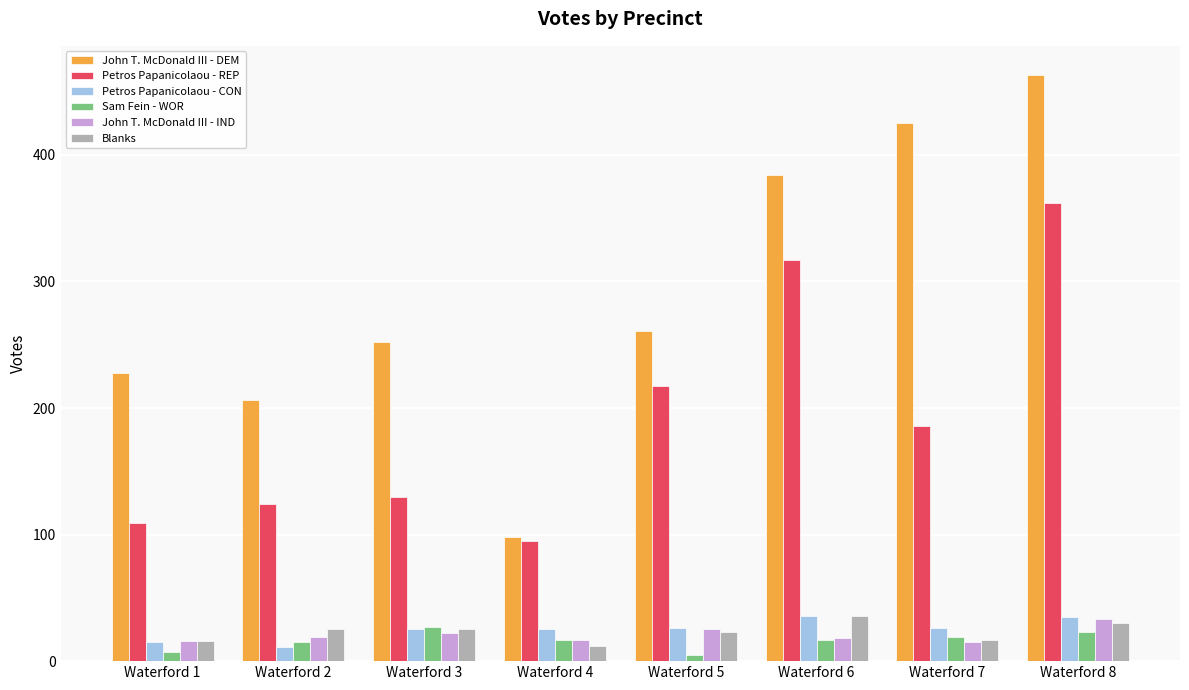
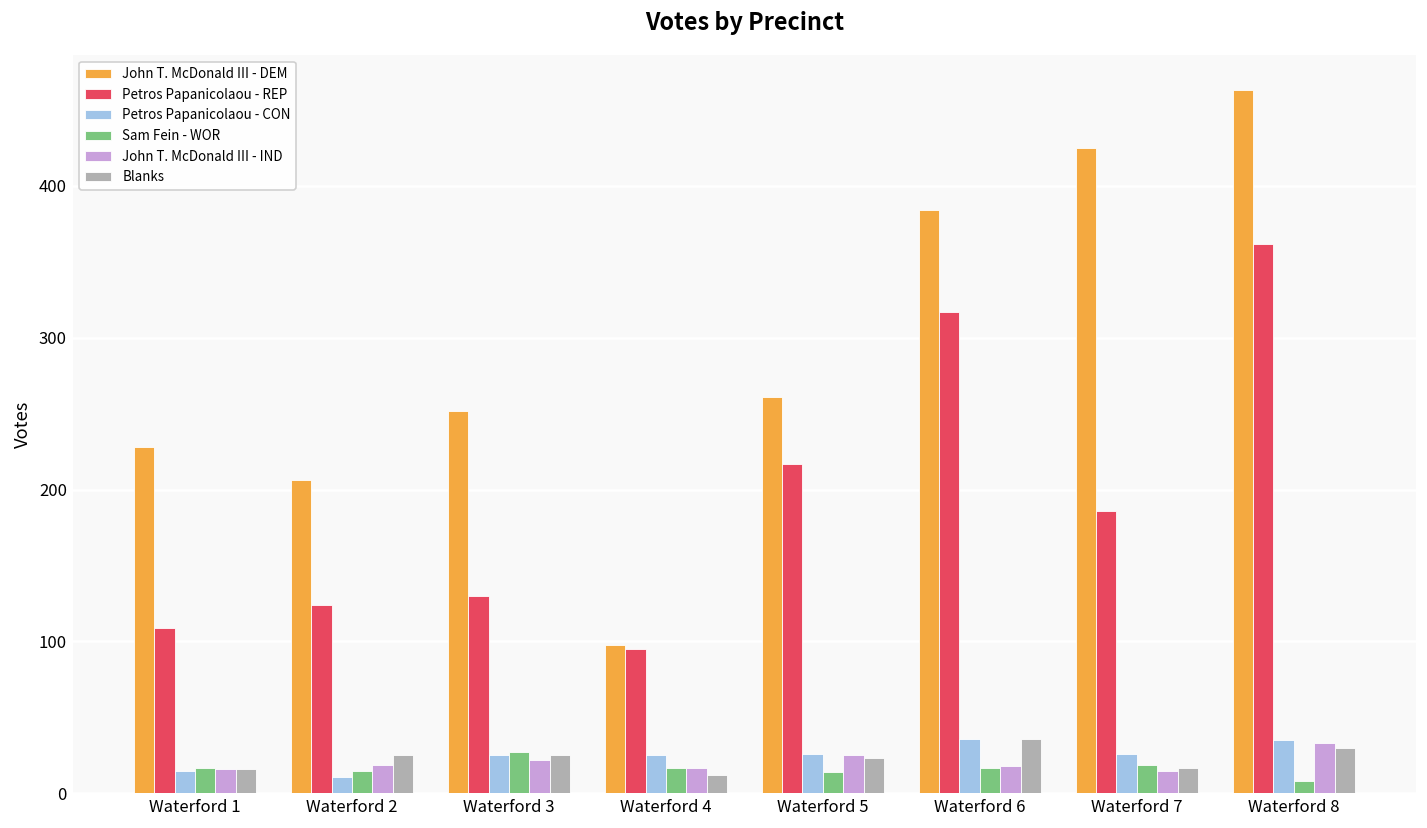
  {
    "John T. McDonald III - DEM": {
      "Waterford 1": 228,
      "Waterford 2": 206,
      "Waterford 3": 252,
      "Waterford 4": 98,
      "Waterford 5": 261,
      "Waterford 6": 384,
      "Waterford 7": 425,
      "Waterford 8": 463
    },
    "Petros Papanicolaou - REP": {
      "Waterford 1": 109,
      "Waterford 2": 124,
      "Waterford 3": 130,
      "Waterford 4": 95,
      "Waterford 5": 217,
      "Waterford 6": 317,
      "Waterford 7": 186,
      "Waterford 8": 362
    },
    "Sam Fein - WOR": {
-     "Waterford 1": 7,
+     "Waterford 1": 17,
      "Waterford 2": 15,
      "Waterford 3": 27,
      "Waterford 4": 17,
-     "Waterford 5": 5,
+     "Waterford 5": 14,
      "Waterford 6": 17,
      "Waterford 7": 19,
-     "Waterford 8": 23
+     "Waterford 8": 8
    }
  }
